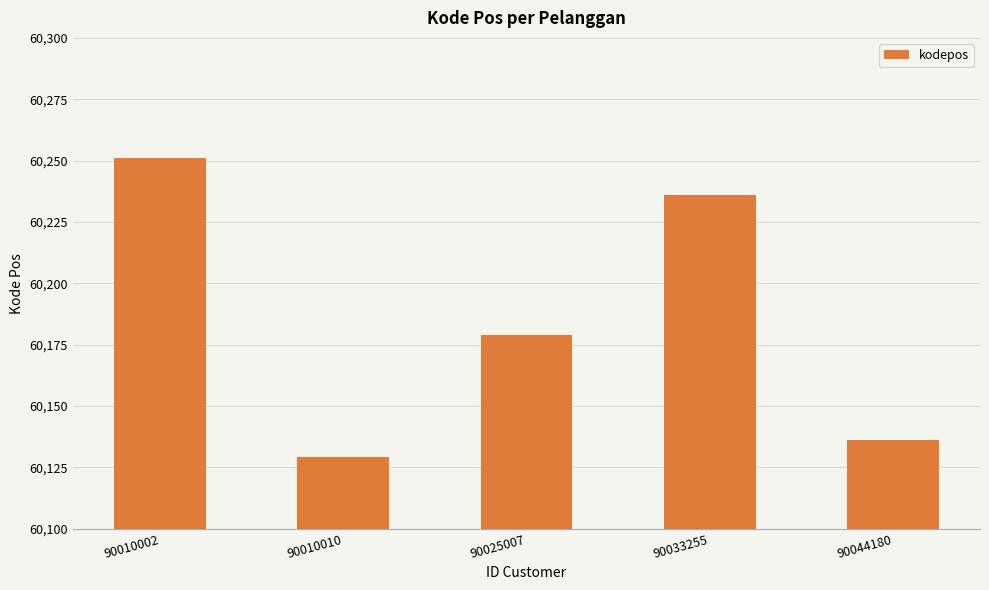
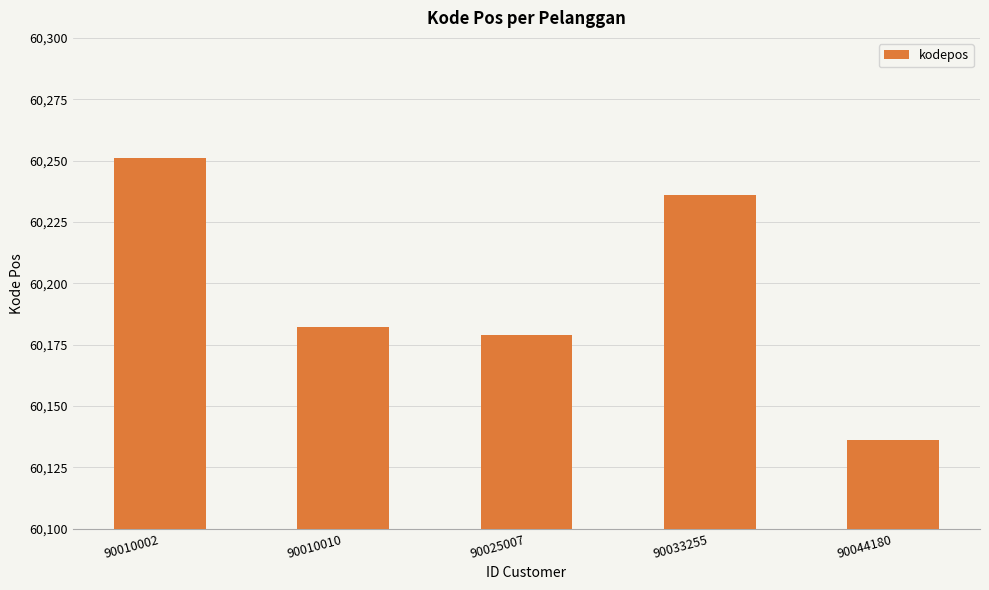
  {
    "90010002": "60,251",
-   "90010010": "60,129",
+   "90010010": "60,182",
    "90025007": "60,179",
    "90033255": "60,236",
    "90044180": "60,136"
  }
